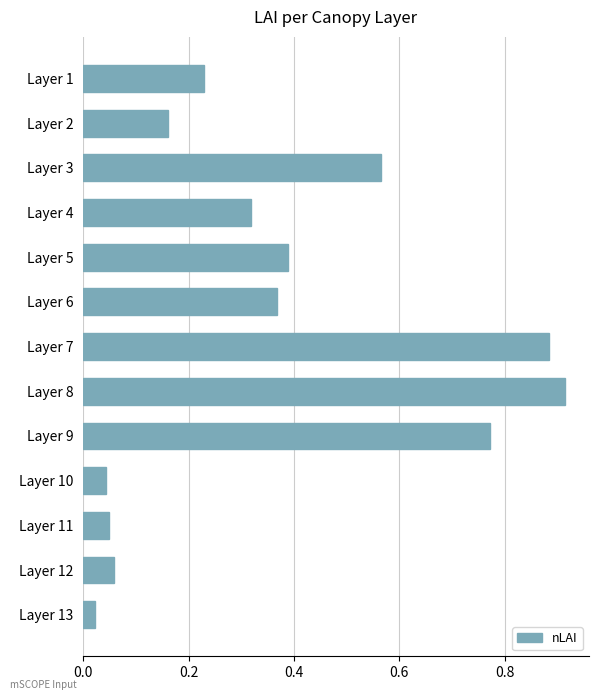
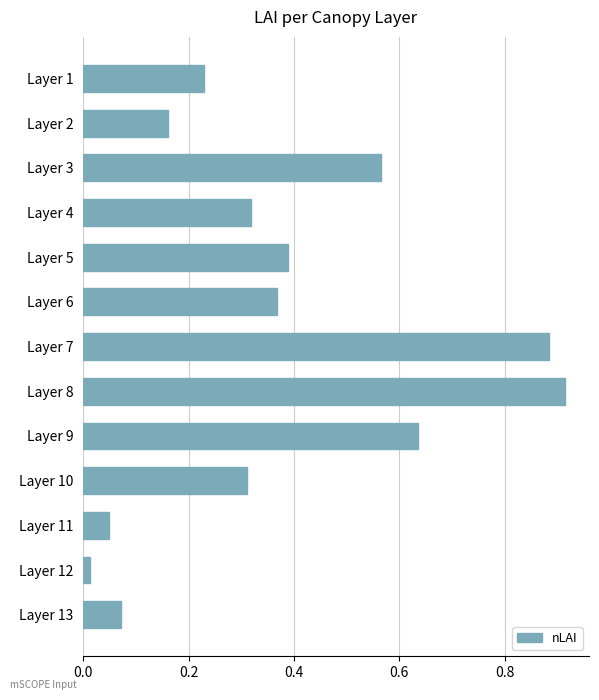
  {
    "Layer 1": 0.23,
    "Layer 2": 0.16,
    "Layer 3": 0.56,
    "Layer 4": 0.32,
    "Layer 5": 0.39,
    "Layer 6": 0.37,
    "Layer 7": 0.88,
    "Layer 8": 0.91,
-   "Layer 9": 0.77,
-   "Layer 10": 0.04,
+   "Layer 9": 0.64,
+   "Layer 10": 0.31,
    "Layer 11": 0.05,
-   "Layer 12": 0.06,
-   "Layer 13": 0.02
+   "Layer 12": 0.01,
+   "Layer 13": 0.07
  }
